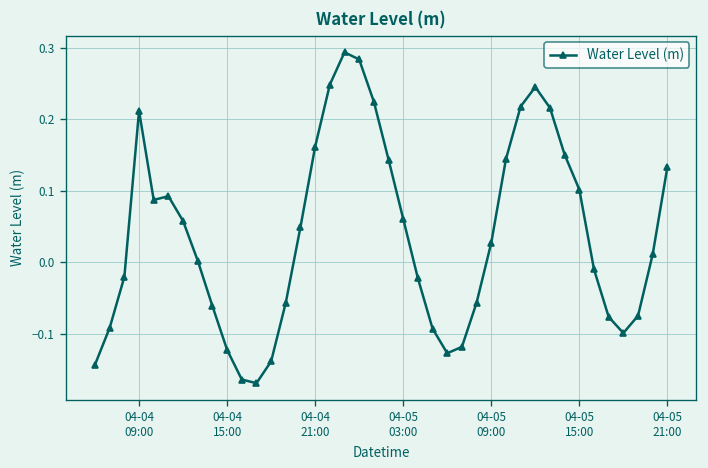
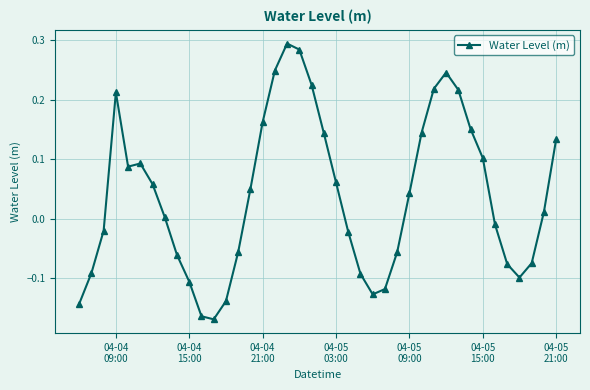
  {
    "04-04 09:00": 0.21,
-   "04-04 15:00": -0.12,
+   "04-04 15:00": -0.11,
    "04-04 21:00": 0.16,
    "04-05 03:00": 0.06,
-   "04-05 09:00": 0.03,
+   "04-05 09:00": 0.04,
    "04-05 15:00": 0.10,
    "04-05 21:00": 0.13
  }
